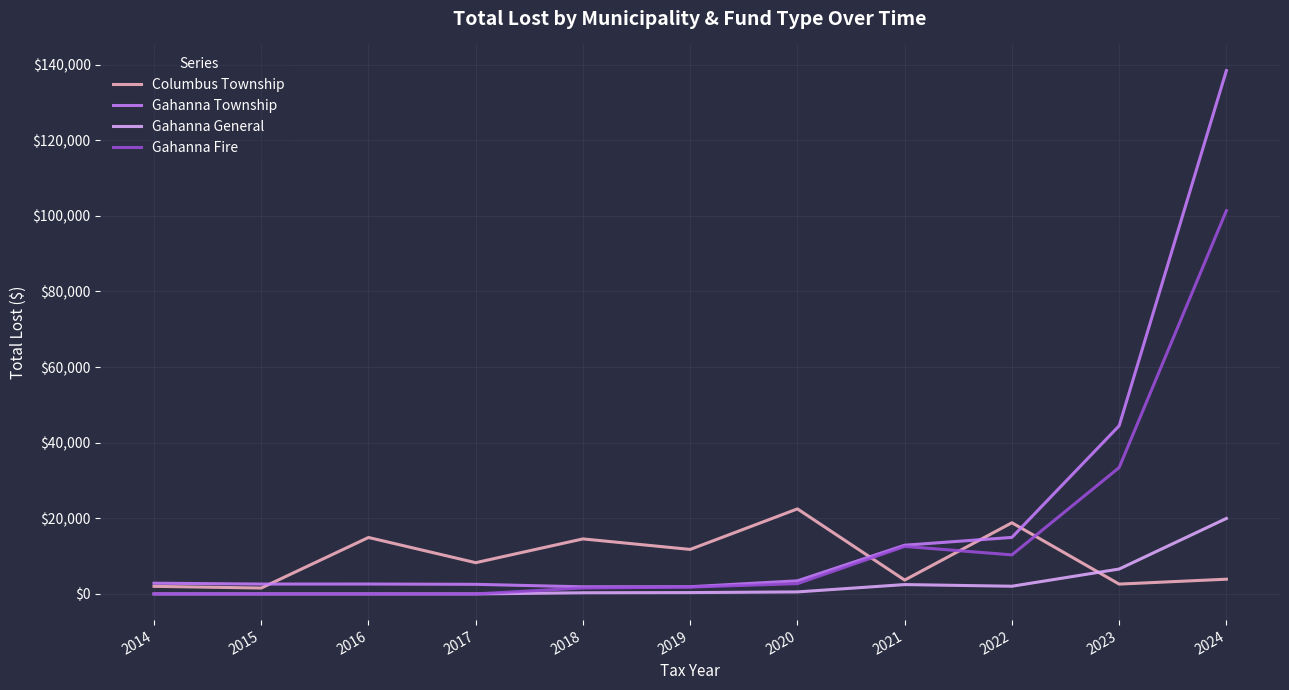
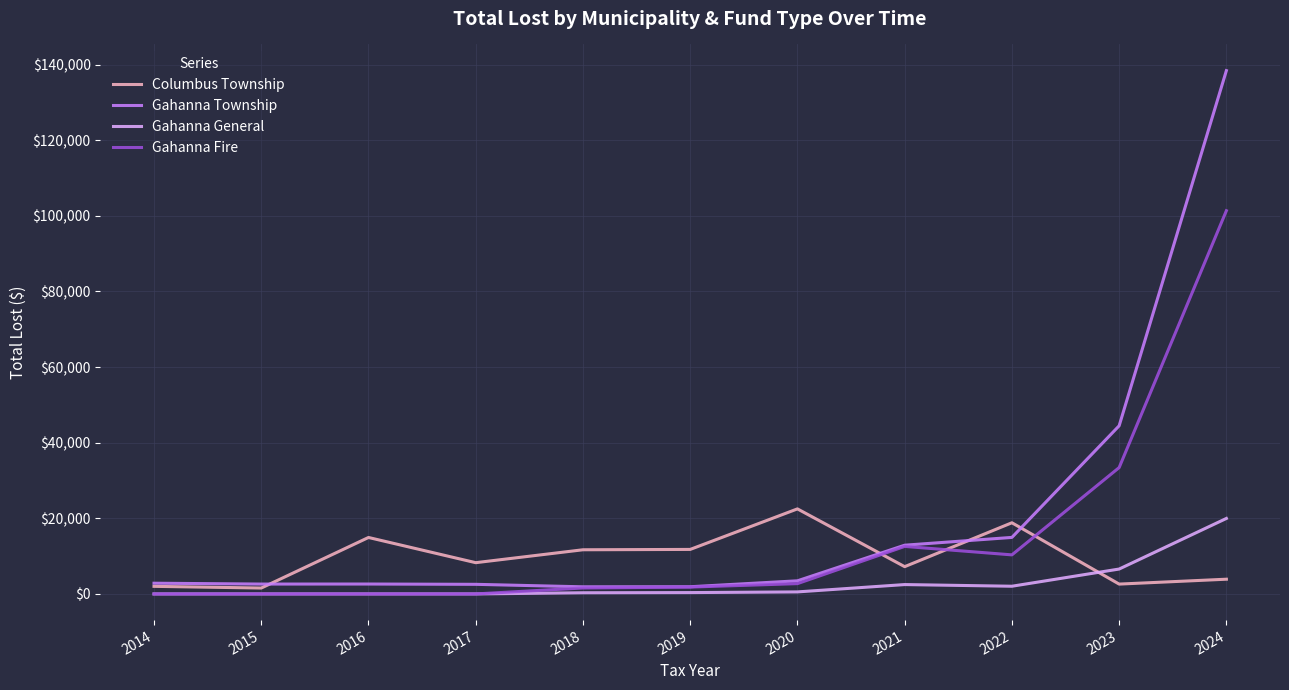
  {
    "Columbus Township": {
      "2014": "$2,000",
      "2015": "$2,000",
      "2016": "$15,000",
      "2017": "$8,000",
-     "2018": "$15,000",
+     "2018": "$12,000",
      "2019": "$12,000",
      "2020": "$22,000",
-     "2021": "$4,000",
+     "2021": "$7,000",
      "2022": "$19,000",
      "2023": "$3,000",
      "2024": "$4,000"
    },
    "Gahanna Fire": {
      "2020": "$3,000",
      "2022": "$10,000",
      "2023": "$33,000",
      "2024": "$101,000"
    }
  }
